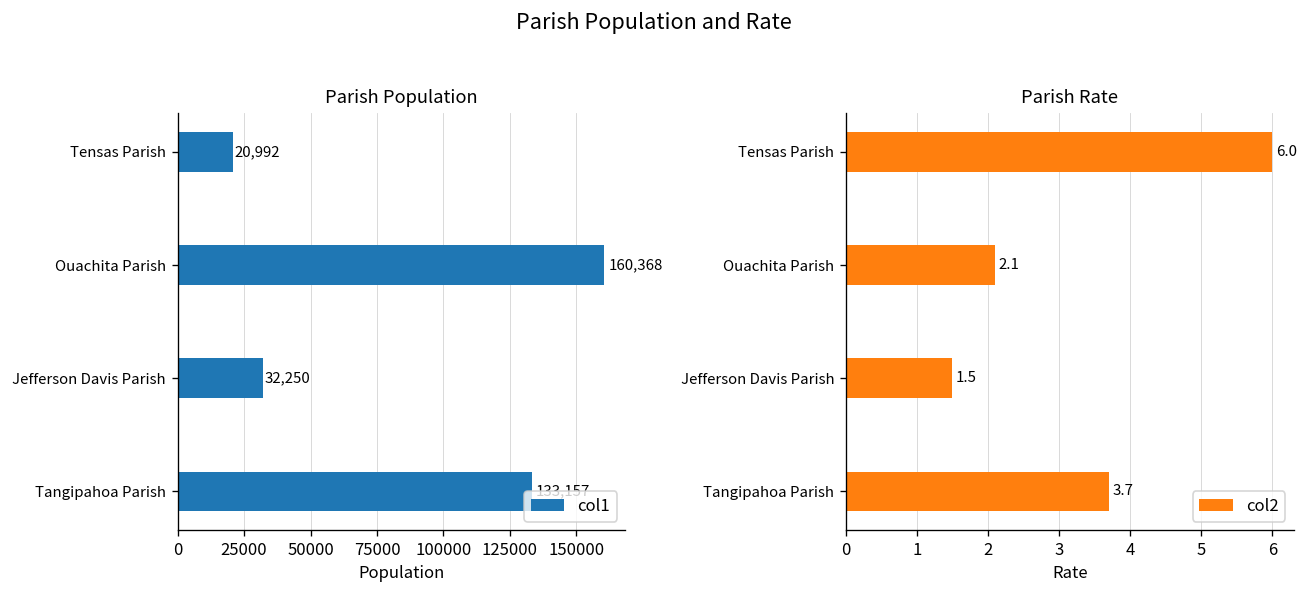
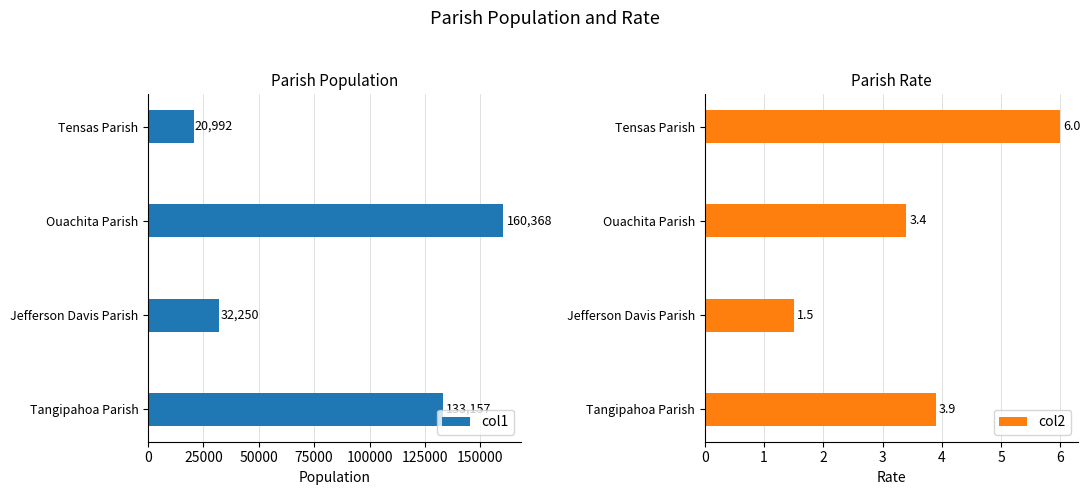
  {
    "Parish Population": {
      "Tensas Parish": "20,992",
      "Ouachita Parish": "160,368",
      "Jefferson Davis Parish": "32,250"
    },
    "Parish Rate": {
      "Tensas Parish": "6.0",
-     "Ouachita Parish": "2.1",
+     "Ouachita Parish": "3.4",
      "Jefferson Davis Parish": "1.5",
-     "Tangipahoa Parish": "3.7"
+     "Tangipahoa Parish": "3.9"
    }
  }
